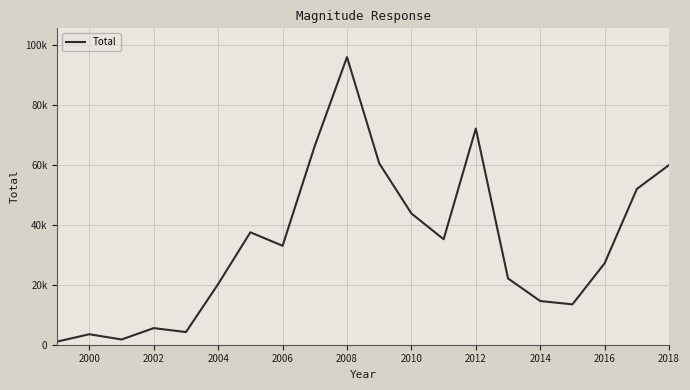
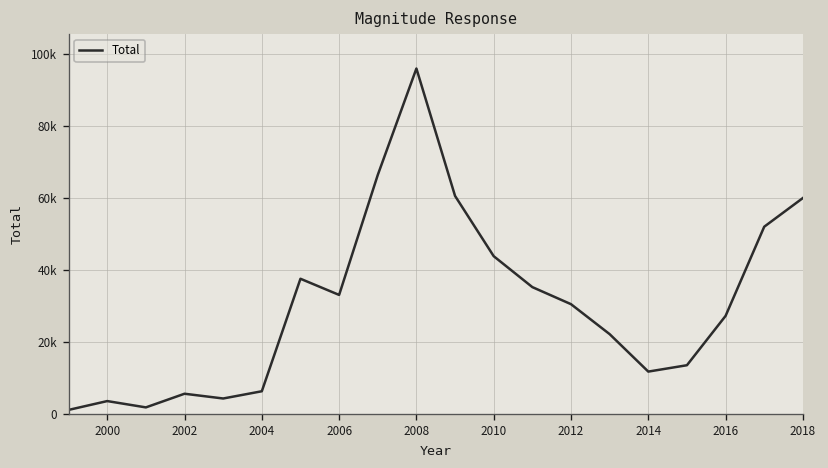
  {
    "2000": 4000,
    "2002": 6000,
-   "2004": 20000,
+   "2004": 6000,
    "2006": 33000,
    "2008": 96000,
    "2010": 44000,
-   "2012": 72000,
-   "2014": 15000,
+   "2012": 30000,
+   "2014": 12000,
    "2016": 27000,
    "2018": 60000
  }
